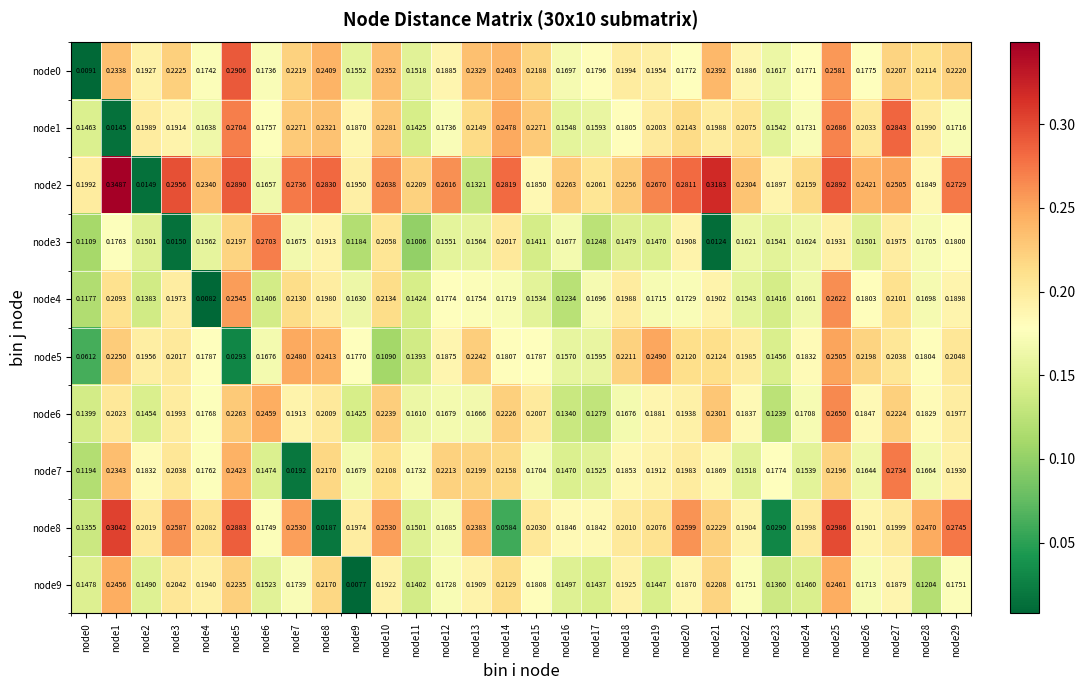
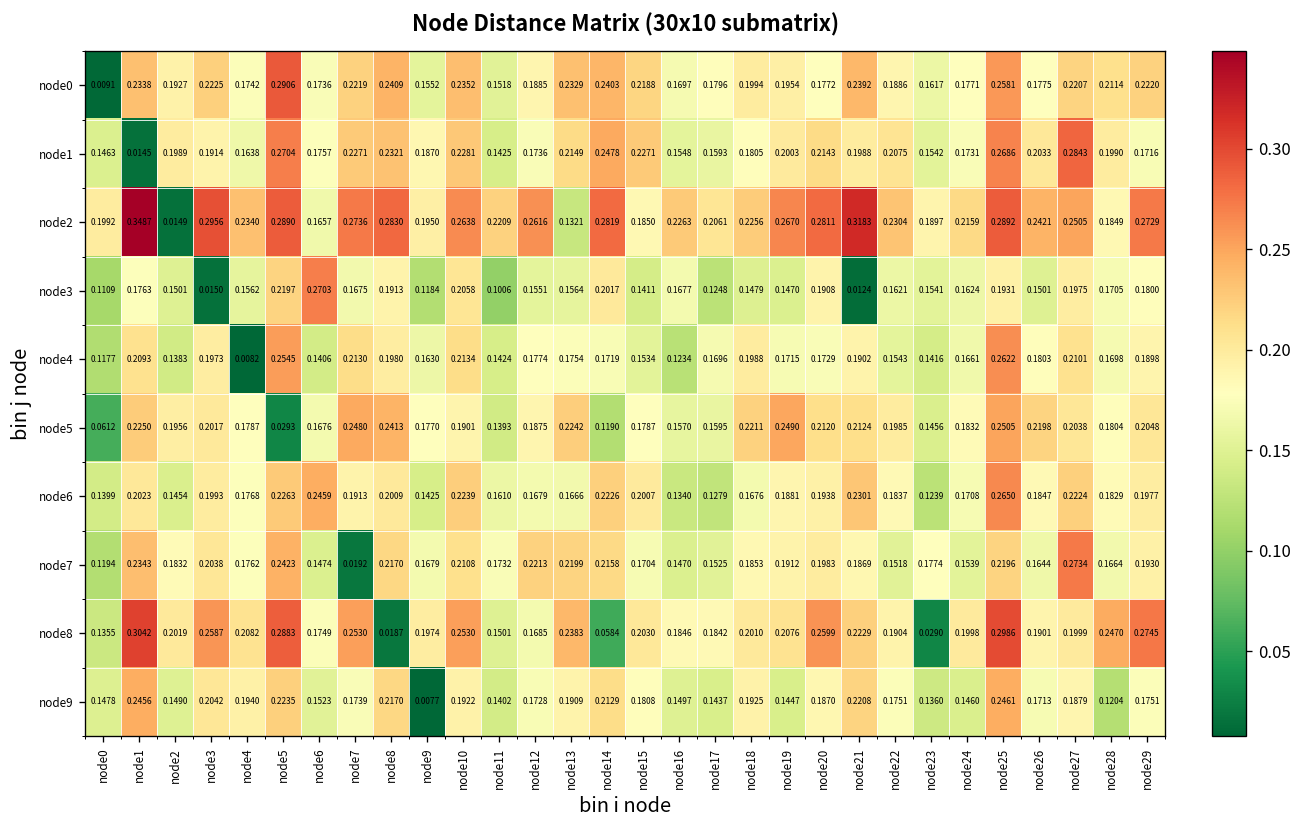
  {
    "node5": {
      "node0": 0.0612,
      "node1": 0.2250,
      "node2": 0.1956,
      "node3": 0.2017,
      "node4": 0.1787,
      "node5": 0.0293,
      "node6": 0.1676,
      "node7": 0.2480,
      "node8": 0.2413,
      "node9": 0.1770,
-     "node10": 0.1090,
+     "node10": 0.1901,
      "node11": 0.1393,
      "node12": 0.1875,
      "node13": 0.2242,
-     "node14": 0.1807,
+     "node14": 0.1190,
      "node15": 0.1787,
      "node16": 0.1570,
      "node17": 0.1595,
      "node18": 0.2211,
      "node19": 0.2490,
      "node20": 0.2120,
      "node21": 0.2124,
      "node22": 0.1985,
      "node23": 0.1456,
      "node24": 0.1832,
      "node25": 0.2505,
      "node26": 0.2198,
      "node27": 0.2038,
      "node28": 0.1804,
      "node29": 0.2048
    }
  }
